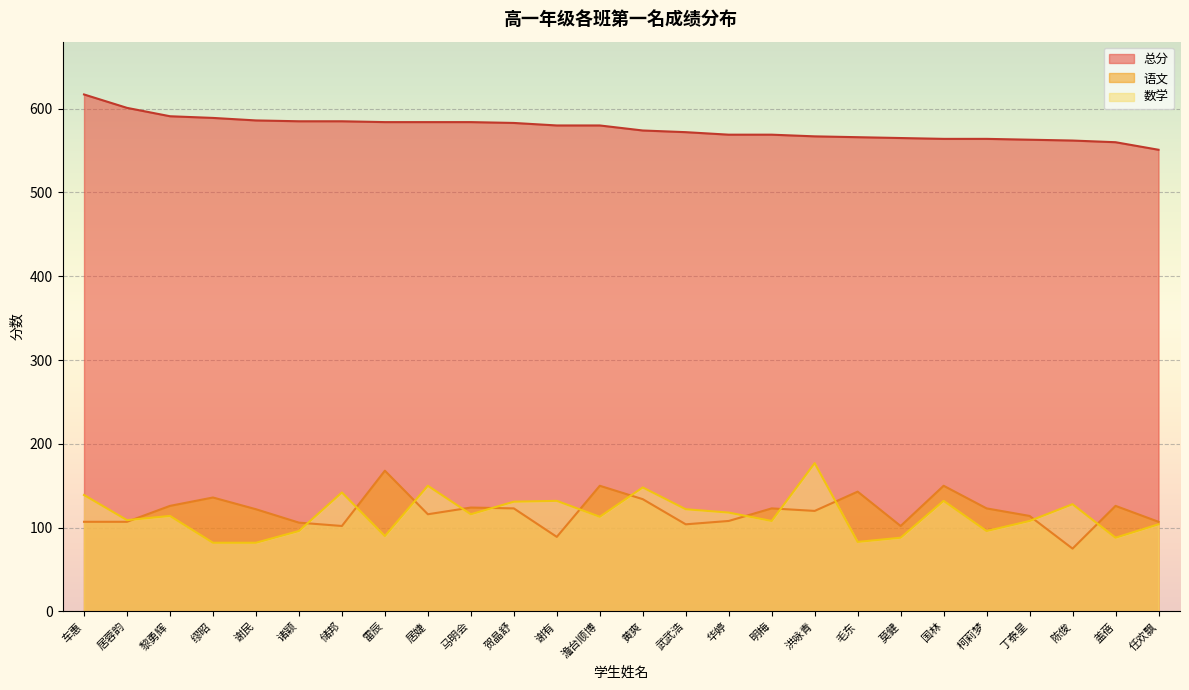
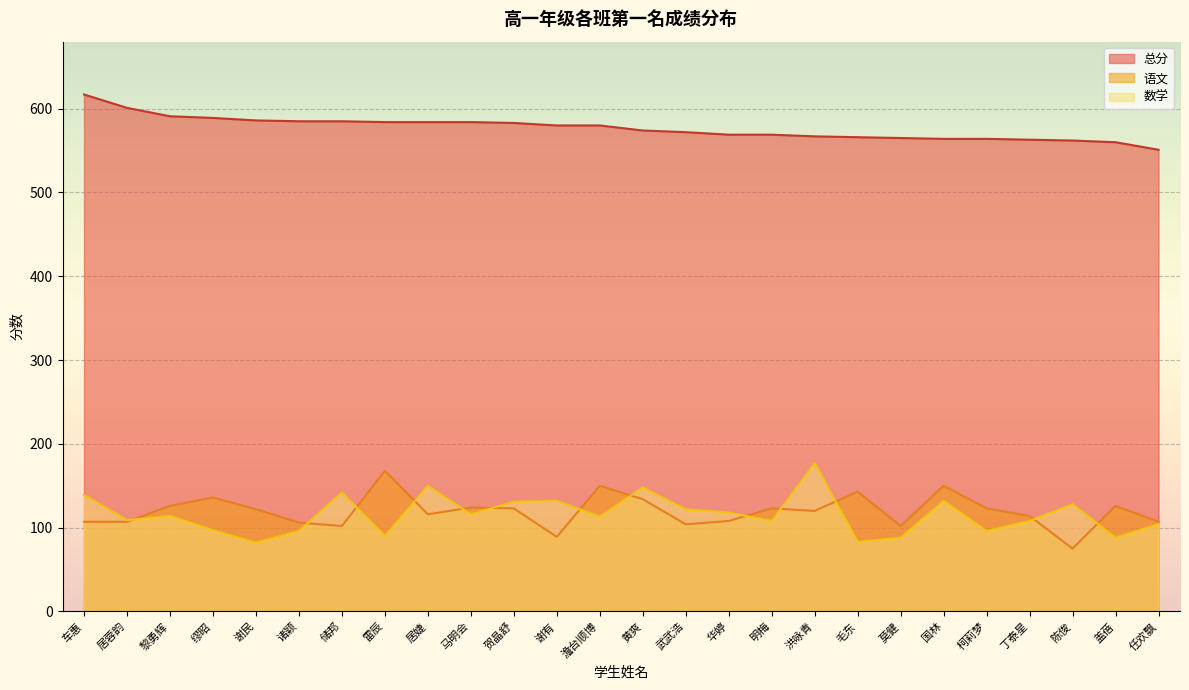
  {
    "总分": {
      "车惠": 620,
      "居蓉韵": 600,
      "黎勇辉": 590,
      "缪昭": 590,
      "谢民": 590,
      "诸颖": 590,
      "储邦": 590,
      "雷辰": 580,
      "居婕": 580,
      "马明会": 580,
      "贺晶舒": 580,
      "谢有": 580,
      "澹台顺博": 580,
      "黄爽": 570,
      "武武浩": 570,
      "华婷": 570,
      "明梅": 570,
      "洪咏青": 570,
      "毛东": 570,
      "莫健": 570,
      "国林": 560,
      "柯莉梦": 560,
      "丁泰星": 560,
      "陈俊": 560,
      "盖蓓": 560,
      "任欢飘": 550
    },
    "语文": {
      "车惠": 110,
      "黎勇辉": 130,
      "缪昭": 140,
      "谢民": 120,
      "诸颖": 110,
      "储邦": 100,
      "雷辰": 170,
      "居婕": 120,
      "马明会": 120,
      "贺晶舒": 120,
      "谢有": 90,
      "澹台顺博": 150,
      "黄爽": 130,
      "武武浩": 100,
      "华婷": 110,
      "明梅": 120,
      "洪咏青": 120,
      "毛东": 140,
      "莫健": 100,
      "国林": 150,
      "柯莉梦": 120,
      "丁泰星": 110,
      "陈俊": 80,
      "盖蓓": 130
    },
    "数学": {
      "车惠": 140,
      "黎勇辉": 110,
-     "缪昭": 80,
+     "缪昭": 100,
      "谢民": 80,
      "诸颖": 100,
      "储邦": 140,
      "雷辰": 90,
      "居婕": 150,
      "马明会": 120,
      "贺晶舒": 130,
      "谢有": 130,
      "澹台顺博": 110,
      "黄爽": 150,
      "武武浩": 120,
      "华婷": 120,
      "明梅": 110,
      "洪咏青": 180,
      "毛东": 80,
      "莫健": 90,
      "国林": 130,
      "柯莉梦": 100,
      "丁泰星": 110,
      "陈俊": 130,
      "盖蓓": 90
    }
  }
